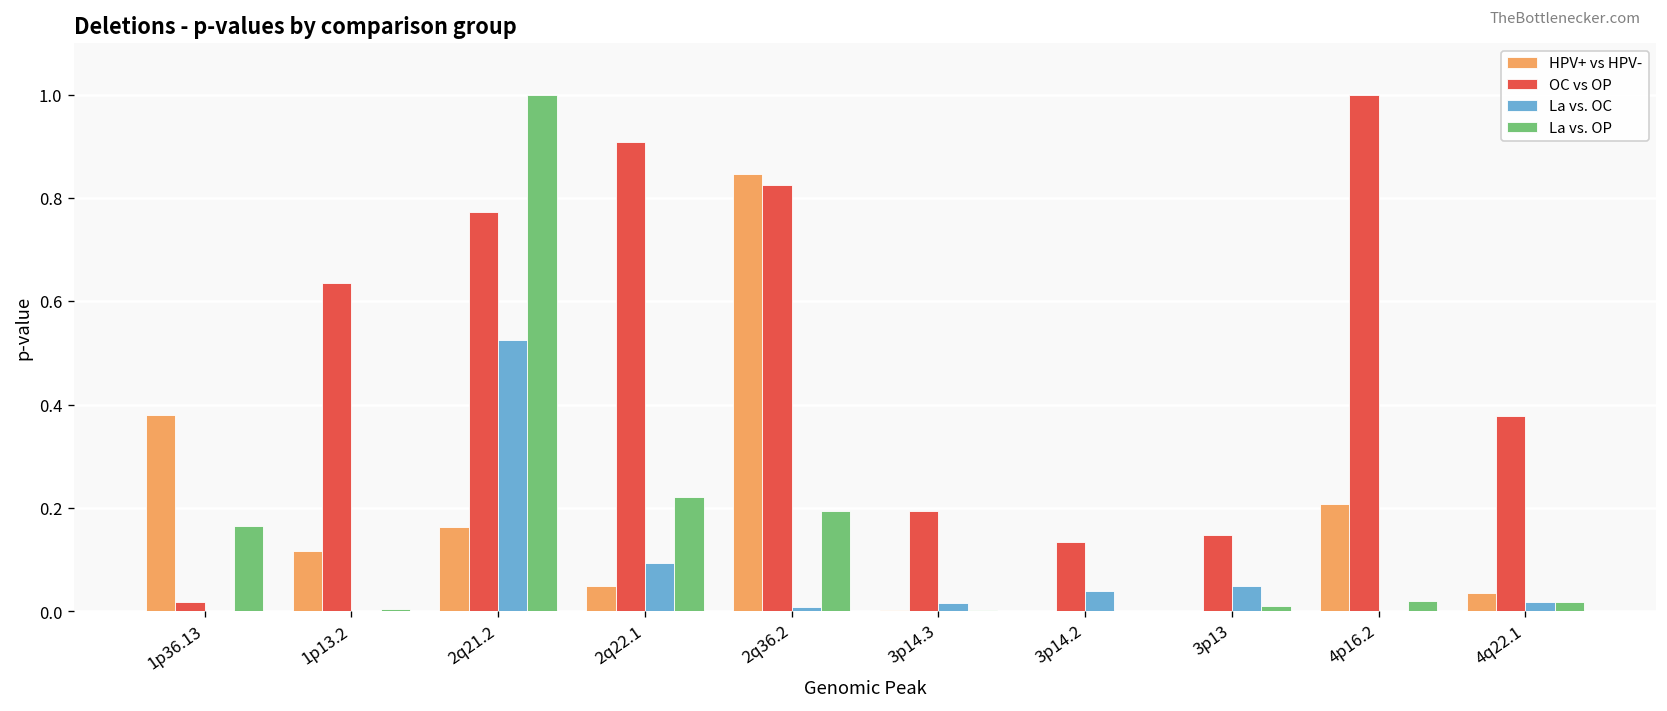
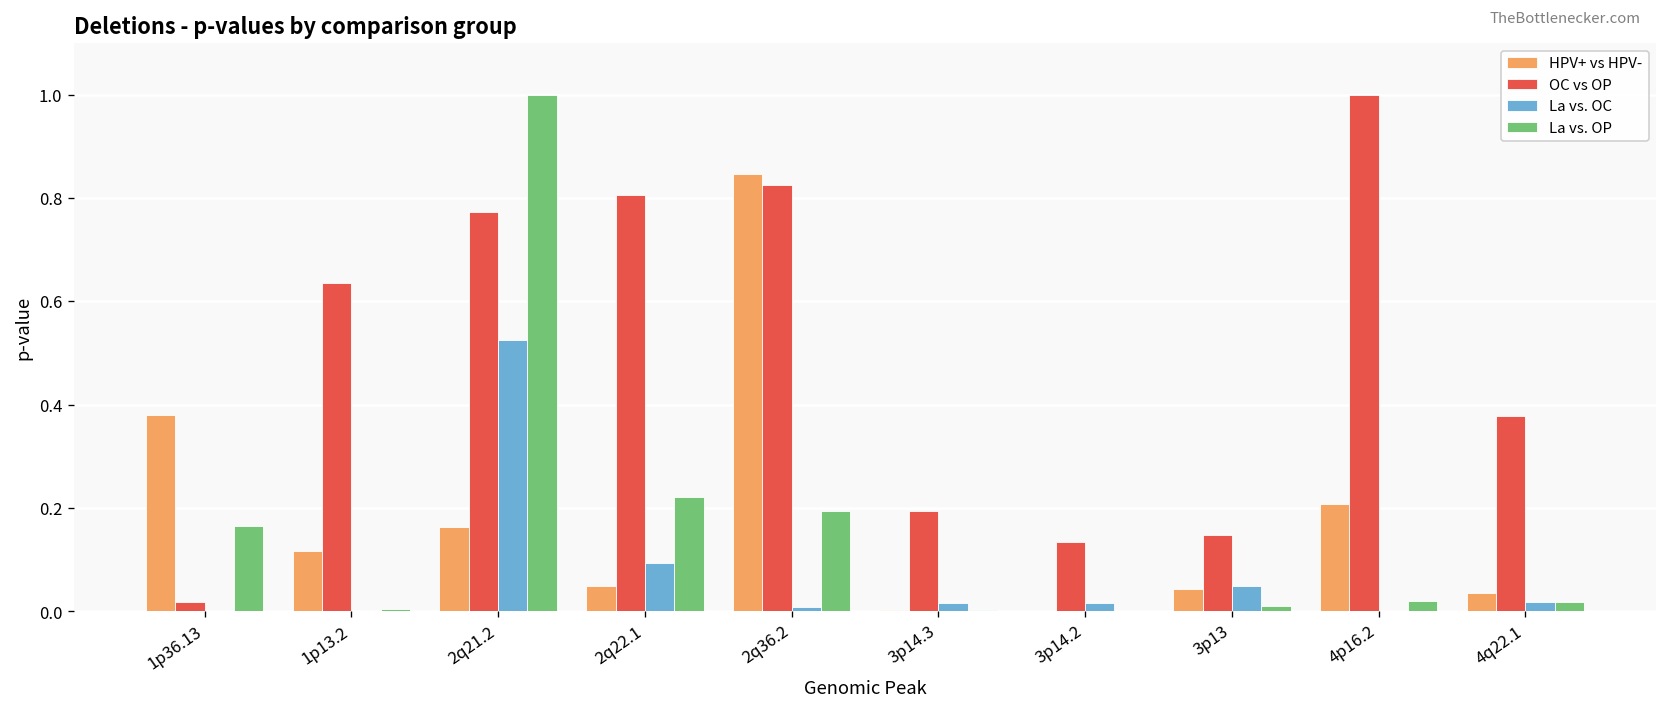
  {
    "HPV+ vs HPV-": {
      "1p36.13": 0.38,
      "1p13.2": 0.12,
      "2q21.2": 0.16,
      "2q22.1": 0.05,
      "2q36.2": 0.85,
-     "3p13": 0.00,
+     "3p13": 0.04,
      "4p16.2": 0.21,
      "4q22.1": 0.04
    },
    "OC vs OP": {
      "1p36.13": 0.02,
      "1p13.2": 0.63,
      "2q21.2": 0.77,
-     "2q22.1": 0.91,
+     "2q22.1": 0.81,
      "2q36.2": 0.83,
      "3p14.3": 0.19,
      "3p14.2": 0.13,
      "3p13": 0.15,
      "4p16.2": 1.00,
      "4q22.1": 0.38
    },
    "La vs. OC": {
      "2q21.2": 0.52,
      "2q22.1": 0.09,
      "2q36.2": 0.01,
      "3p14.3": 0.02,
-     "3p14.2": 0.04,
+     "3p14.2": 0.02,
      "3p13": 0.05,
      "4q22.1": 0.02
    },
    "La vs. OP": {
      "1p36.13": 0.17,
      "2q21.2": 1.00,
      "2q22.1": 0.22,
      "2q36.2": 0.20,
      "3p13": 0.01,
      "4p16.2": 0.02,
      "4q22.1": 0.02
    }
  }
